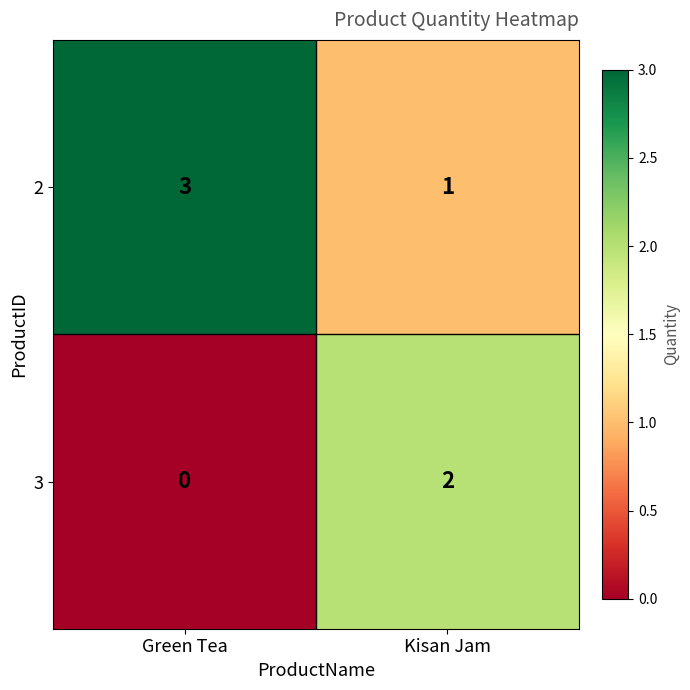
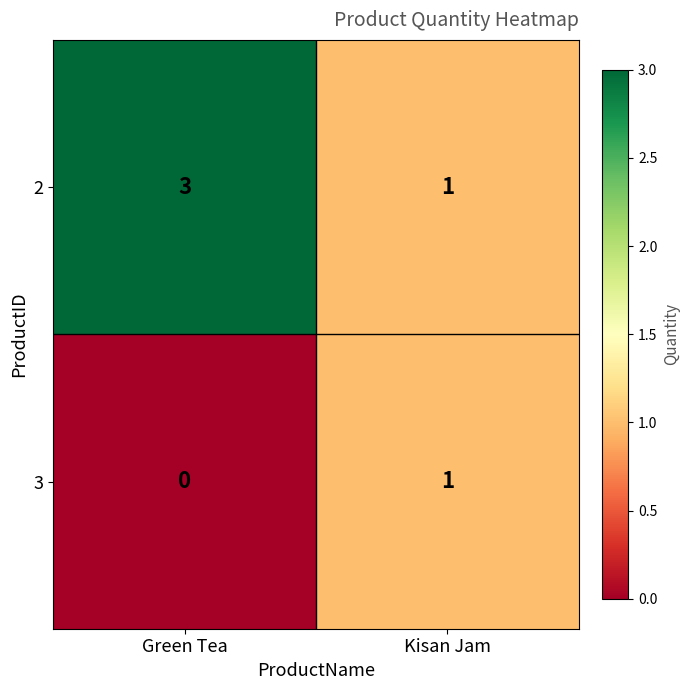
  {
    "2": {
      "Green Tea": 3,
      "Kisan Jam": 1
    },
    "3": {
      "Green Tea": 0,
-     "Kisan Jam": 2
+     "Kisan Jam": 1
    }
  }
